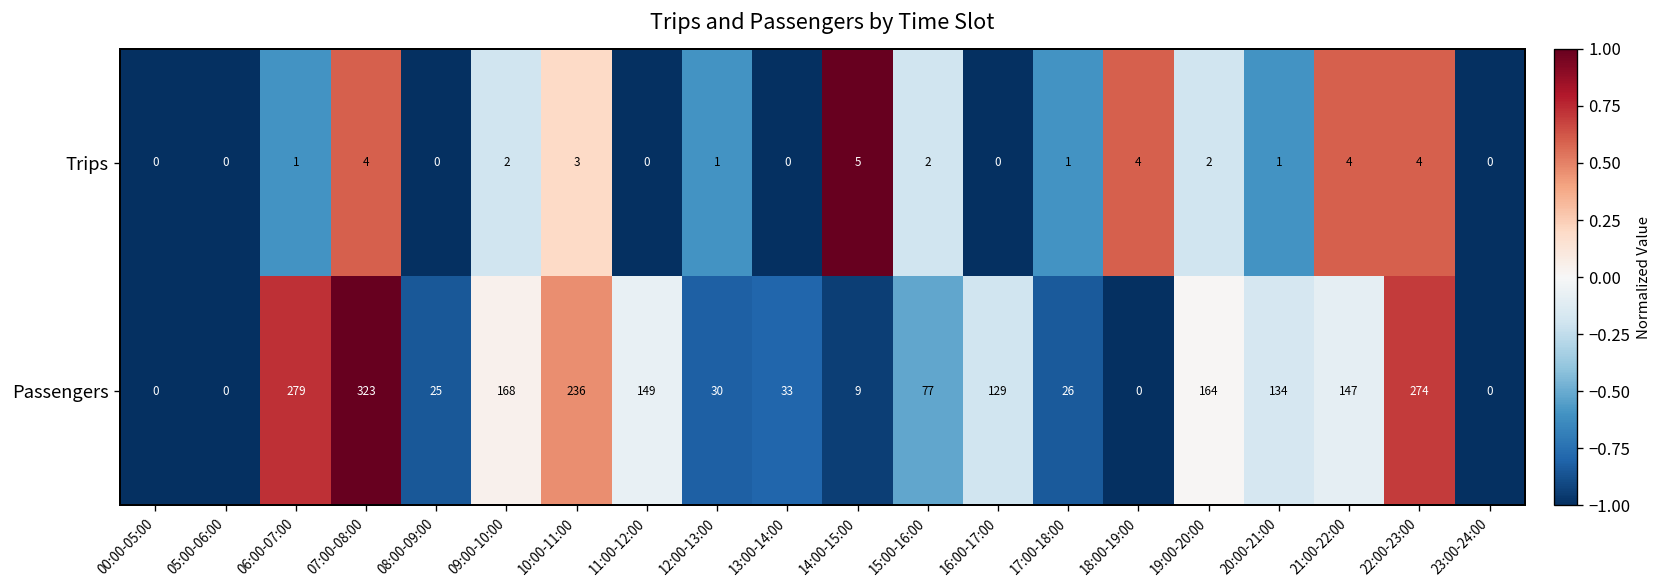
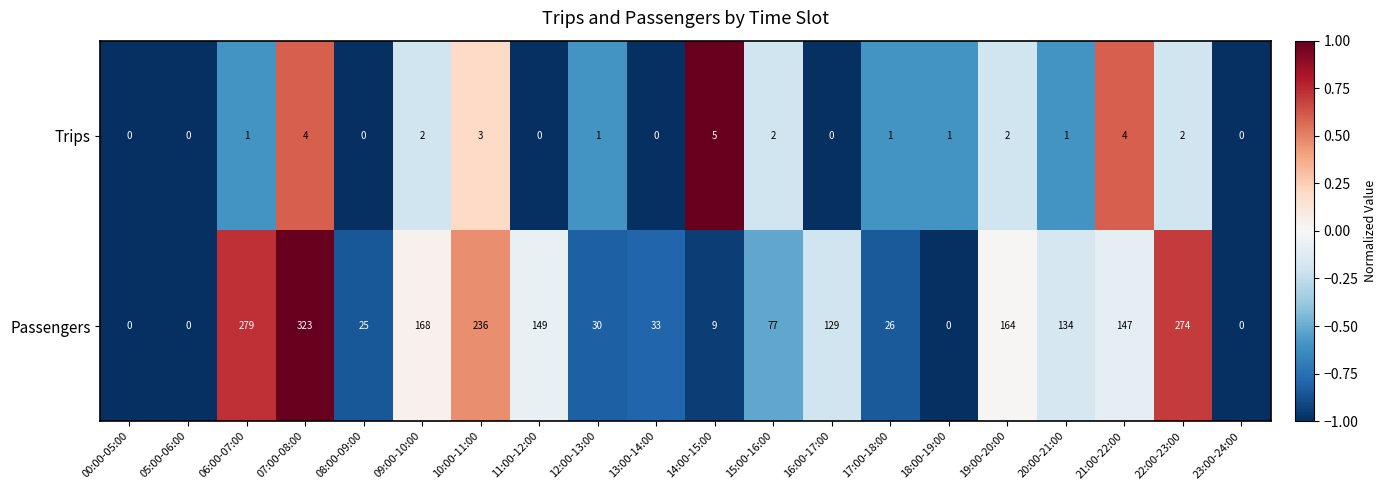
  {
    "Trips": {
      "00:00-05:00": 0,
      "05:00-06:00": 0,
      "06:00-07:00": 1,
      "07:00-08:00": 4,
      "08:00-09:00": 0,
      "09:00-10:00": 2,
      "10:00-11:00": 3,
      "11:00-12:00": 0,
      "12:00-13:00": 1,
      "13:00-14:00": 0,
      "14:00-15:00": 5,
      "15:00-16:00": 2,
      "16:00-17:00": 0,
      "17:00-18:00": 1,
-     "18:00-19:00": 4,
+     "18:00-19:00": 1,
      "19:00-20:00": 2,
      "20:00-21:00": 1,
      "21:00-22:00": 4,
-     "22:00-23:00": 4,
+     "22:00-23:00": 2,
      "23:00-24:00": 0
    },
    "Passengers": {
      "00:00-05:00": 0,
      "05:00-06:00": 0,
      "06:00-07:00": 279,
      "07:00-08:00": 323,
      "08:00-09:00": 25,
      "09:00-10:00": 168,
      "10:00-11:00": 236,
      "11:00-12:00": 149,
      "12:00-13:00": 30,
      "13:00-14:00": 33,
      "14:00-15:00": 9,
      "15:00-16:00": 77,
      "16:00-17:00": 129,
      "17:00-18:00": 26,
      "18:00-19:00": 0,
      "19:00-20:00": 164,
      "20:00-21:00": 134,
      "21:00-22:00": 147,
      "22:00-23:00": 274,
      "23:00-24:00": 0
    }
  }
